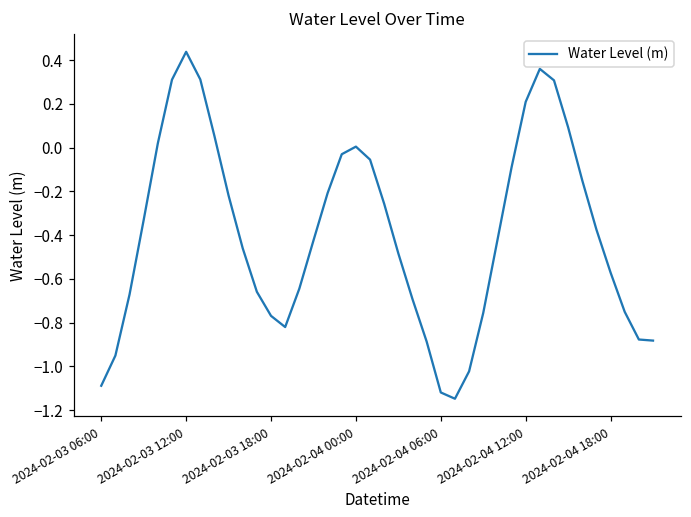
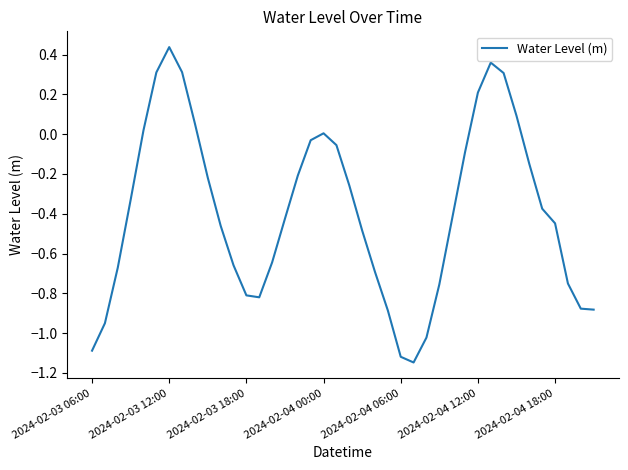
  {
    "2024-02-03 06:00": -1.09,
    "2024-02-03 12:00": 0.44,
-   "2024-02-03 18:00": -0.77,
+   "2024-02-03 18:00": -0.81,
    "2024-02-04 00:00": 0.00,
    "2024-02-04 06:00": -1.12,
    "2024-02-04 12:00": 0.21,
-   "2024-02-04 18:00": -0.57
+   "2024-02-04 18:00": -0.45
  }
